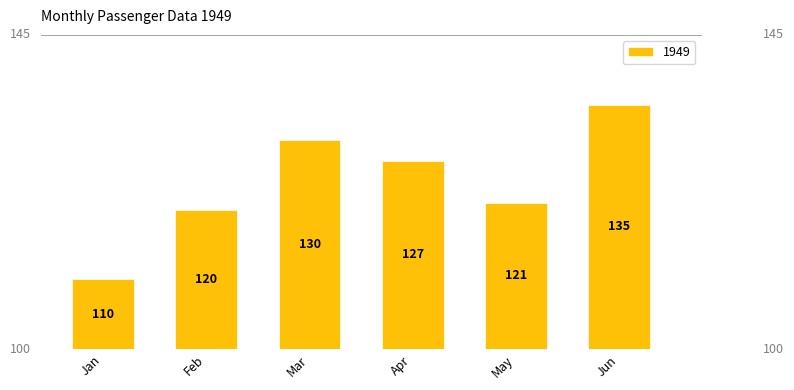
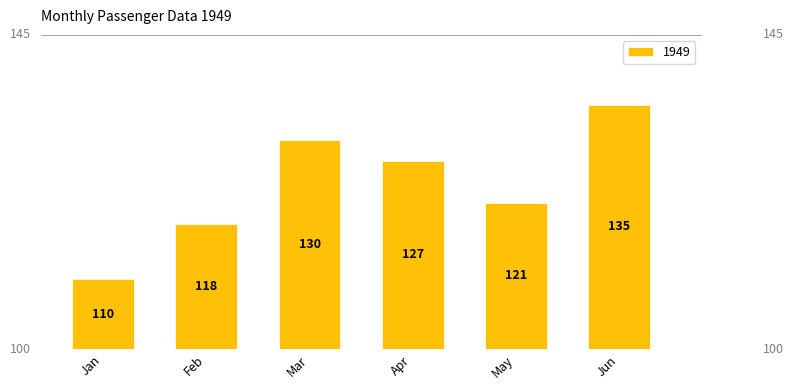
  {
    "Jan": 110,
-   "Feb": 120,
+   "Feb": 118,
    "Mar": 130,
    "Apr": 127,
    "May": 121,
    "Jun": 135
  }
